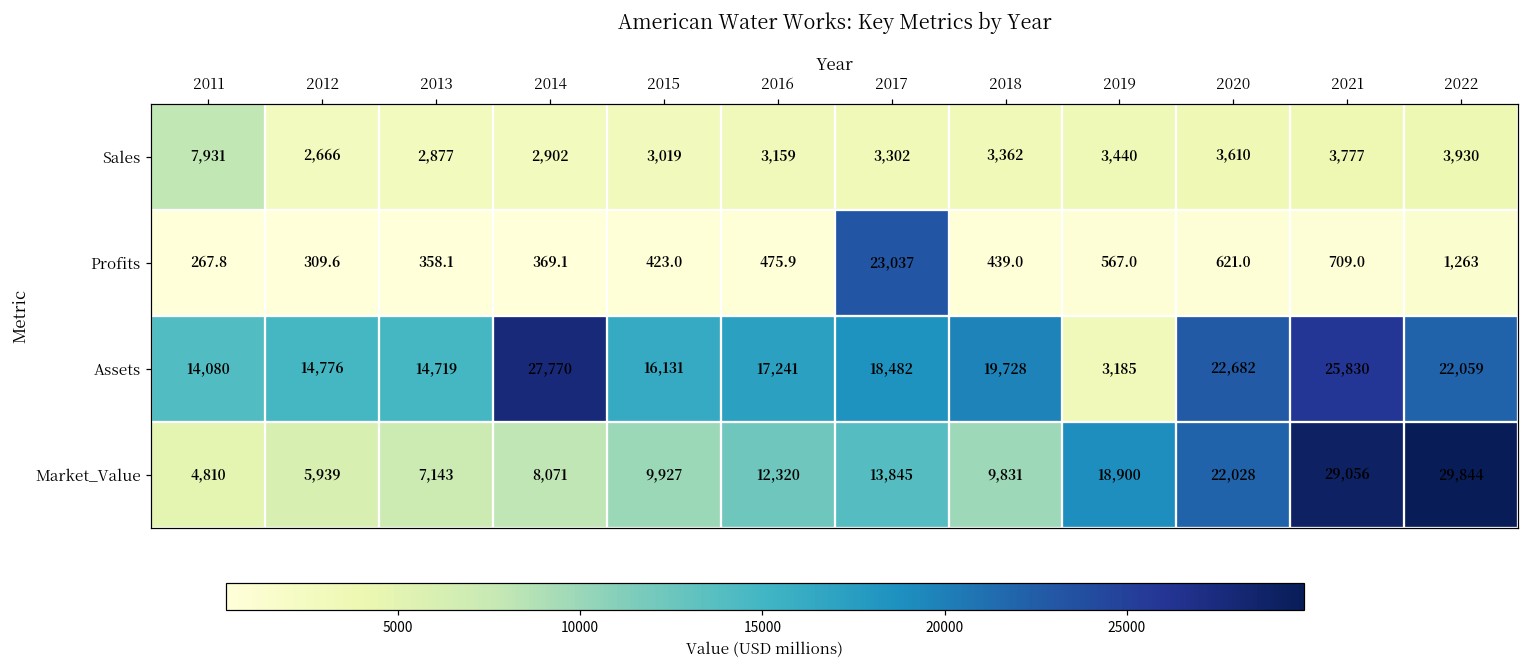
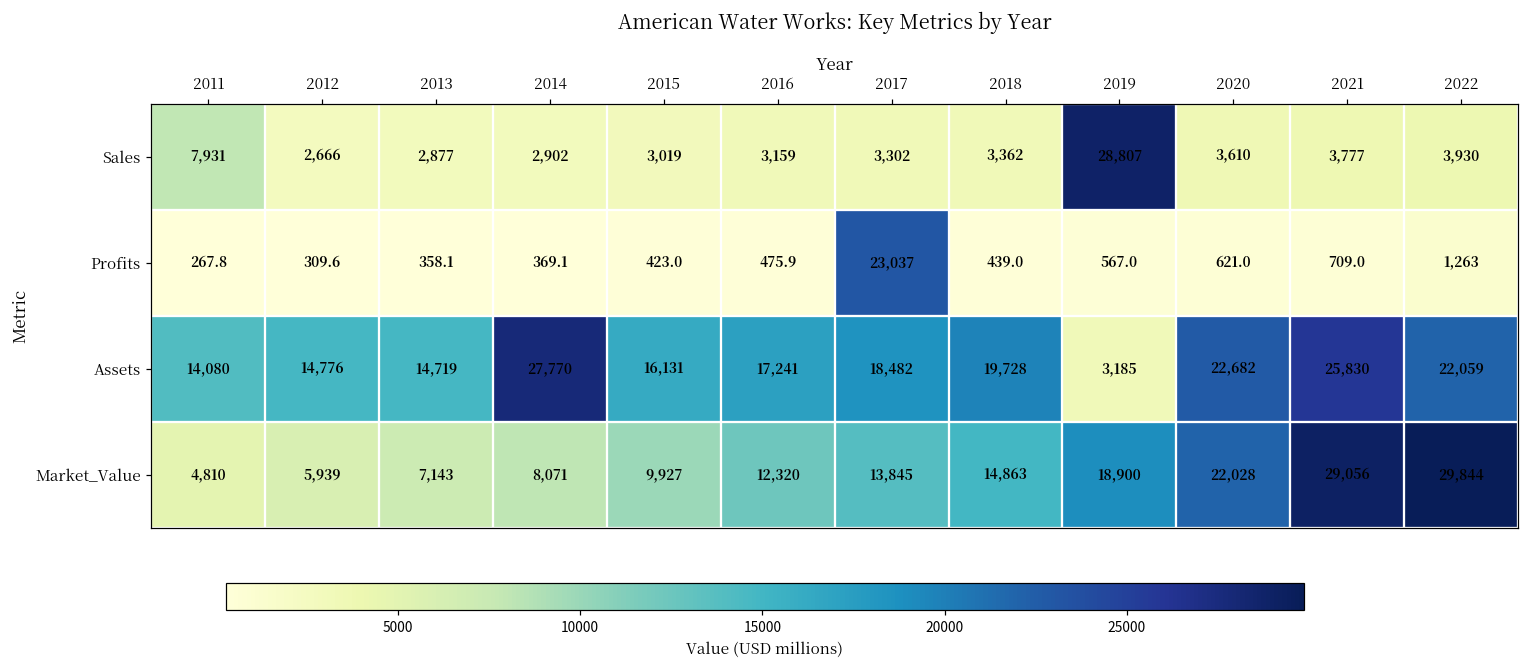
  {
    "Sales": {
      "2011": "7,931",
      "2012": "2,666",
      "2013": "2,877",
      "2014": "2,902",
      "2015": "3,019",
      "2016": "3,159",
      "2017": "3,302",
      "2018": "3,362",
-     "2019": "3,440",
+     "2019": "28,807",
      "2020": "3,610",
      "2021": "3,777",
      "2022": "3,930"
    },
    "Profits": {
      "2011": "267.8",
      "2012": "309.6",
      "2013": "358.1",
      "2014": "369.1",
      "2015": "423.0",
      "2016": "475.9",
      "2017": "23,037",
      "2018": "439.0",
      "2019": "567.0",
      "2020": "621.0",
      "2021": "709.0",
      "2022": "1,263"
    },
    "Assets": {
      "2011": "14,080",
      "2012": "14,776",
      "2013": "14,719",
      "2014": "27,770",
      "2015": "16,131",
      "2016": "17,241",
      "2017": "18,482",
      "2018": "19,728",
      "2019": "3,185",
      "2020": "22,682",
      "2021": "25,830",
      "2022": "22,059"
    },
    "Market_Value": {
      "2011": "4,810",
      "2012": "5,939",
      "2013": "7,143",
      "2014": "8,071",
      "2015": "9,927",
      "2016": "12,320",
      "2017": "13,845",
-     "2018": "9,831",
+     "2018": "14,863",
      "2019": "18,900",
      "2020": "22,028",
      "2021": "29,056",
      "2022": "29,844"
    }
  }
